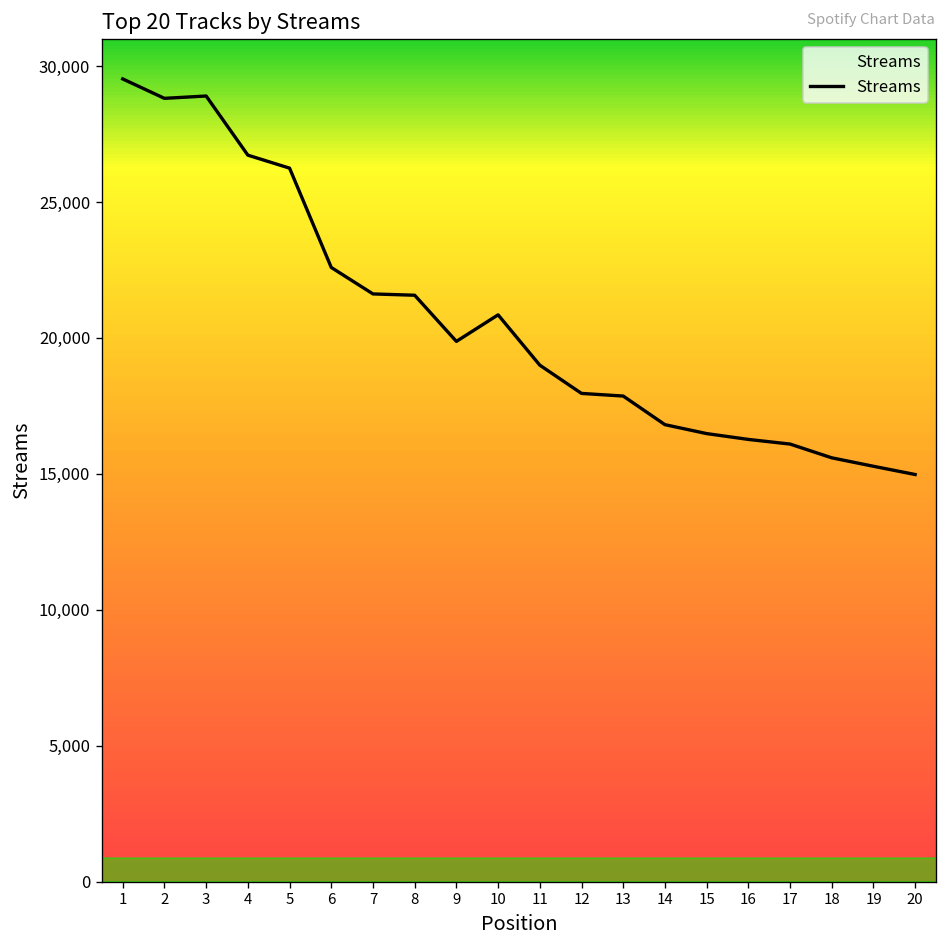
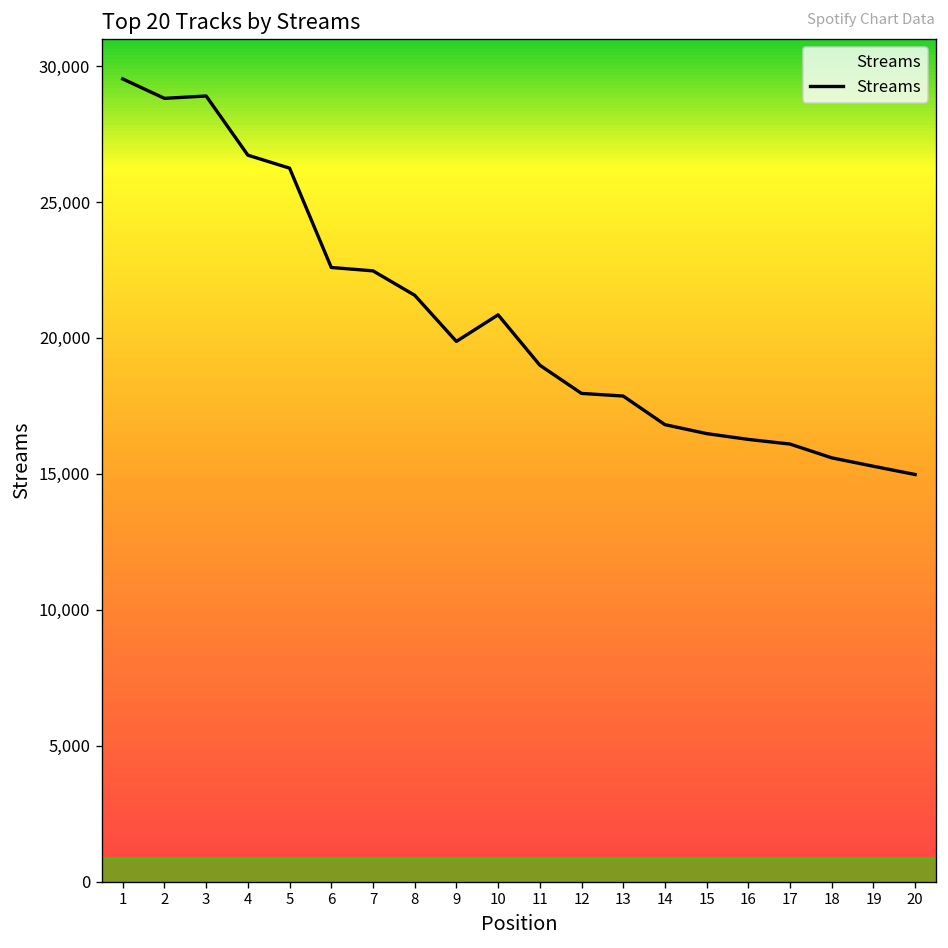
  {
    "1": "29,500",
    "2": "28,800",
    "3": "28,900",
    "4": "26,700",
    "5": "26,200",
    "6": "22,600",
-   "7": "21,600",
+   "7": "22,500",
    "8": "21,600",
    "9": "19,900",
    "10": "20,800",
    "11": "19,000",
    "12": "18,000",
    "13": "17,900",
    "14": "16,800",
    "15": "16,500",
    "16": "16,300",
    "17": "16,100",
    "18": "15,600",
    "19": "15,300",
    "20": "15,000"
  }
